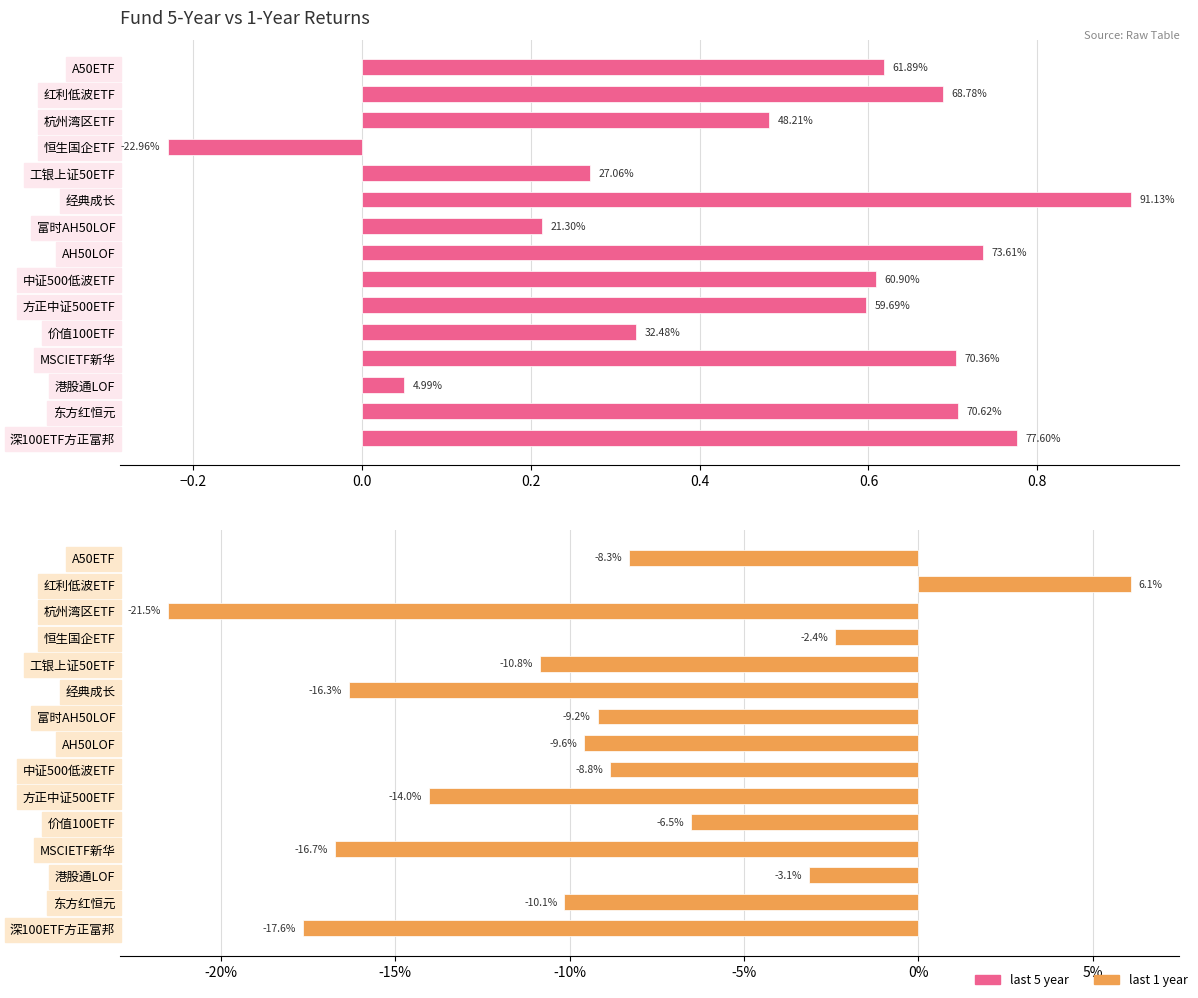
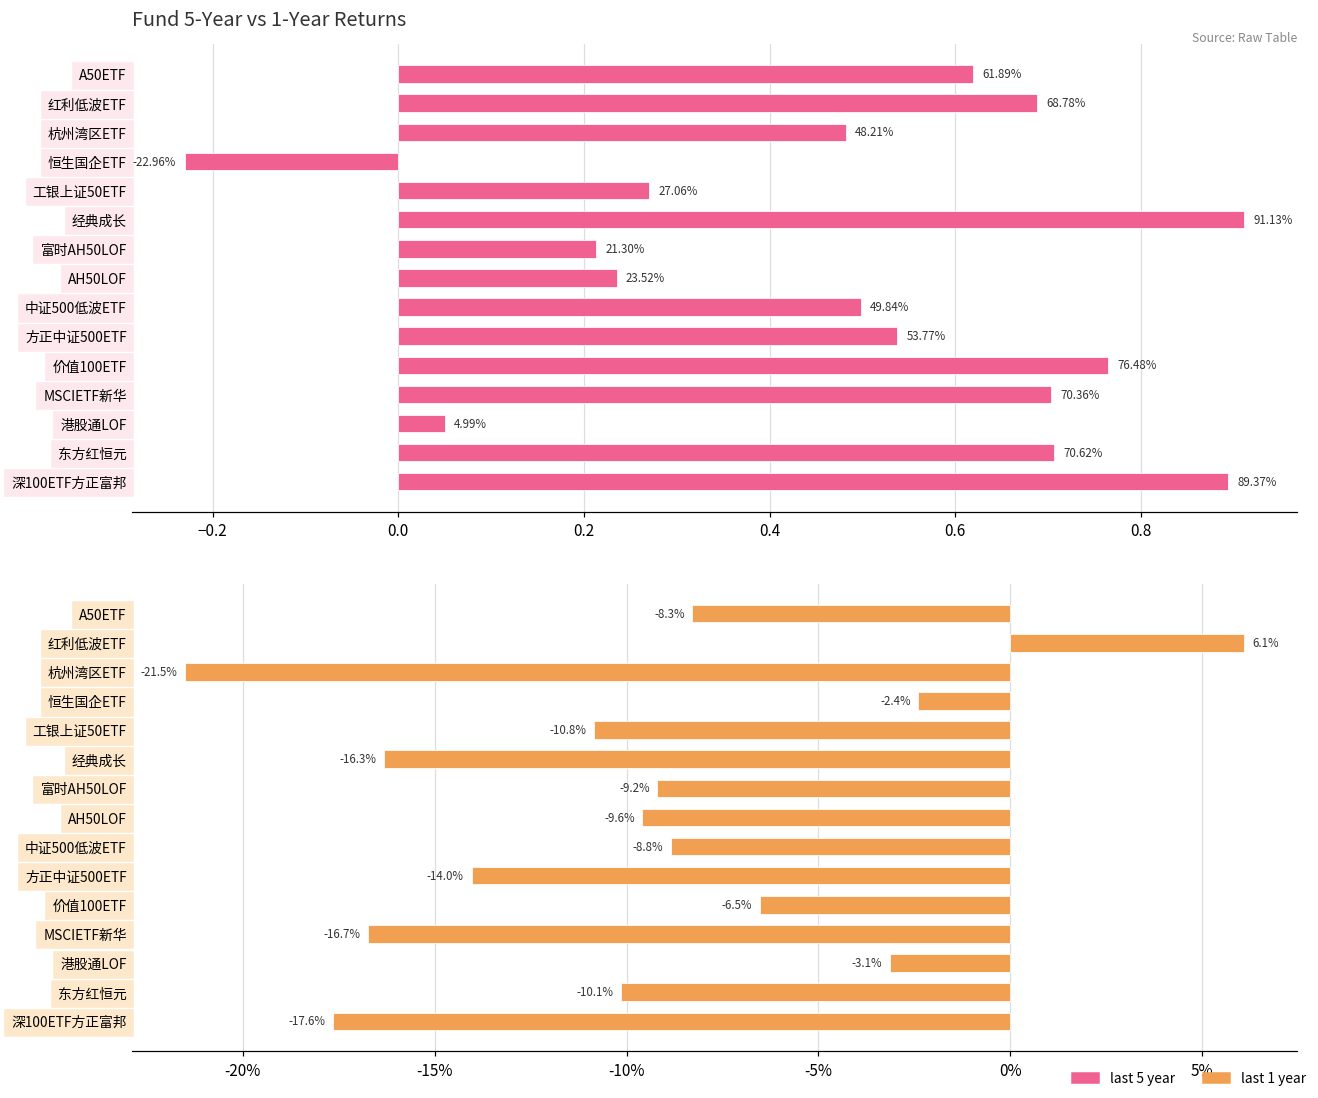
  {
    "Fund 5-Year vs 1-Year Returns": {
      "A50ETF": "61.89%",
      "红利低波ETF": "68.78%",
      "杭州湾区ETF": "48.21%",
      "恒生国企ETF": "-22.96%",
      "工银上证50ETF": "27.06%",
      "经典成长": "91.13%",
      "富时AH50LOF": "21.30%",
-     "AH50LOF": "73.61%",
-     "中证500低波ETF": "60.90%",
-     "方正中证500ETF": "59.69%",
-     "价值100ETF": "32.48%",
+     "AH50LOF": "23.52%",
+     "中证500低波ETF": "49.84%",
+     "方正中证500ETF": "53.77%",
+     "价值100ETF": "76.48%",
      "MSCIETF新华": "70.36%",
      "港股通LOF": "4.99%",
      "东方红恒元": "70.62%",
-     "深100ETF方正富邦": "77.60%"
+     "深100ETF方正富邦": "89.37%"
    }
  }
